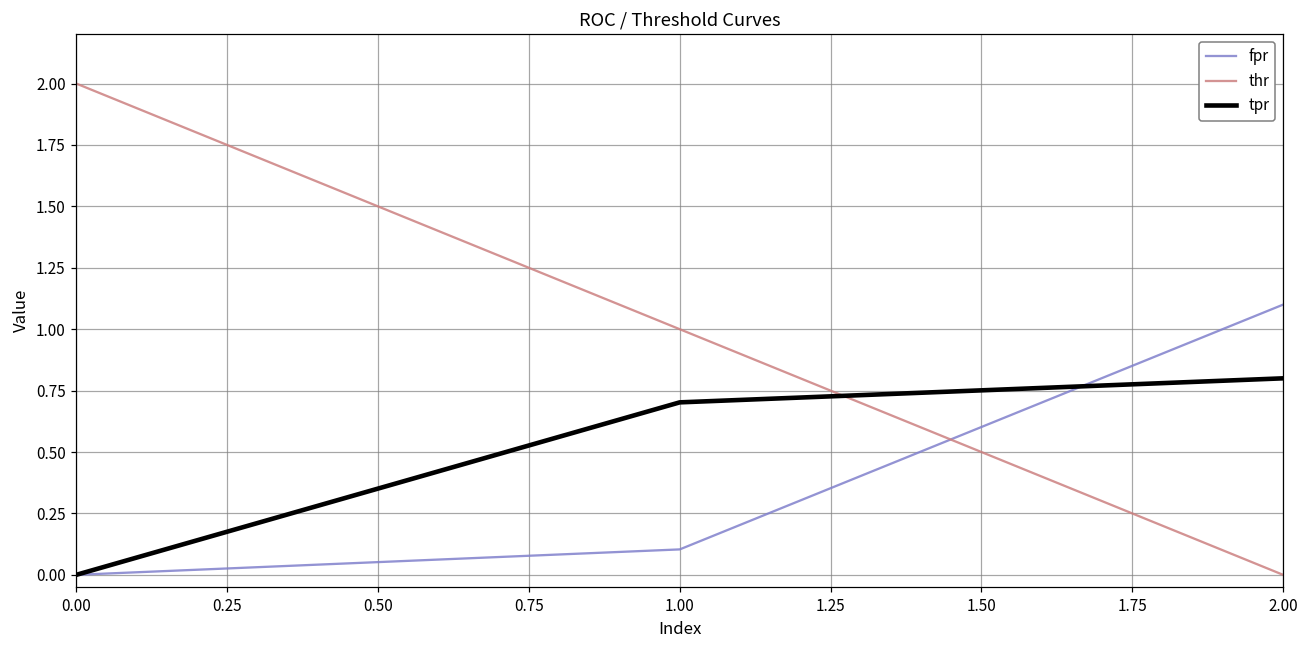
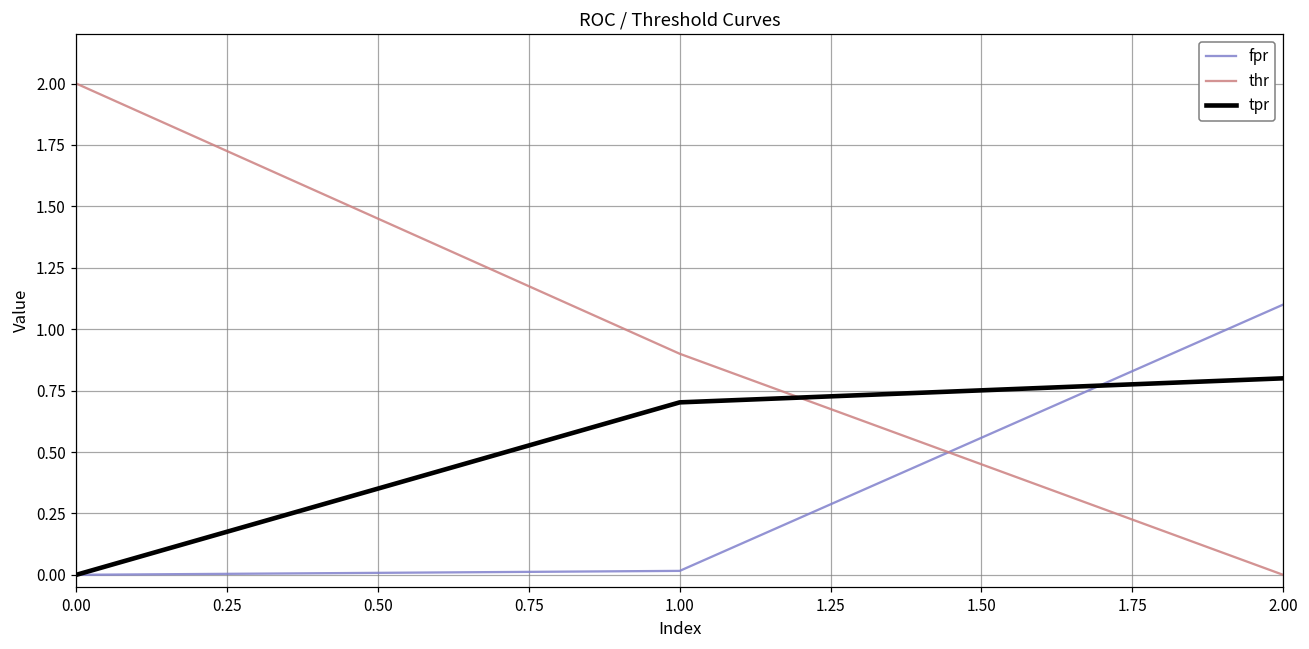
  {
    "fpr": {
-     "1.00": 0.10,
+     "1.00": 0.02,
      "2.00": 1.10
    },
    "thr": {
      "0.00": 2.0,
-     "1.00": 1.0,
+     "1.00": 0.9,
      "2.00": 0.0
    },
    "tpr": {
      "1.00": 0.70,
      "2.00": 0.80
    }
  }
